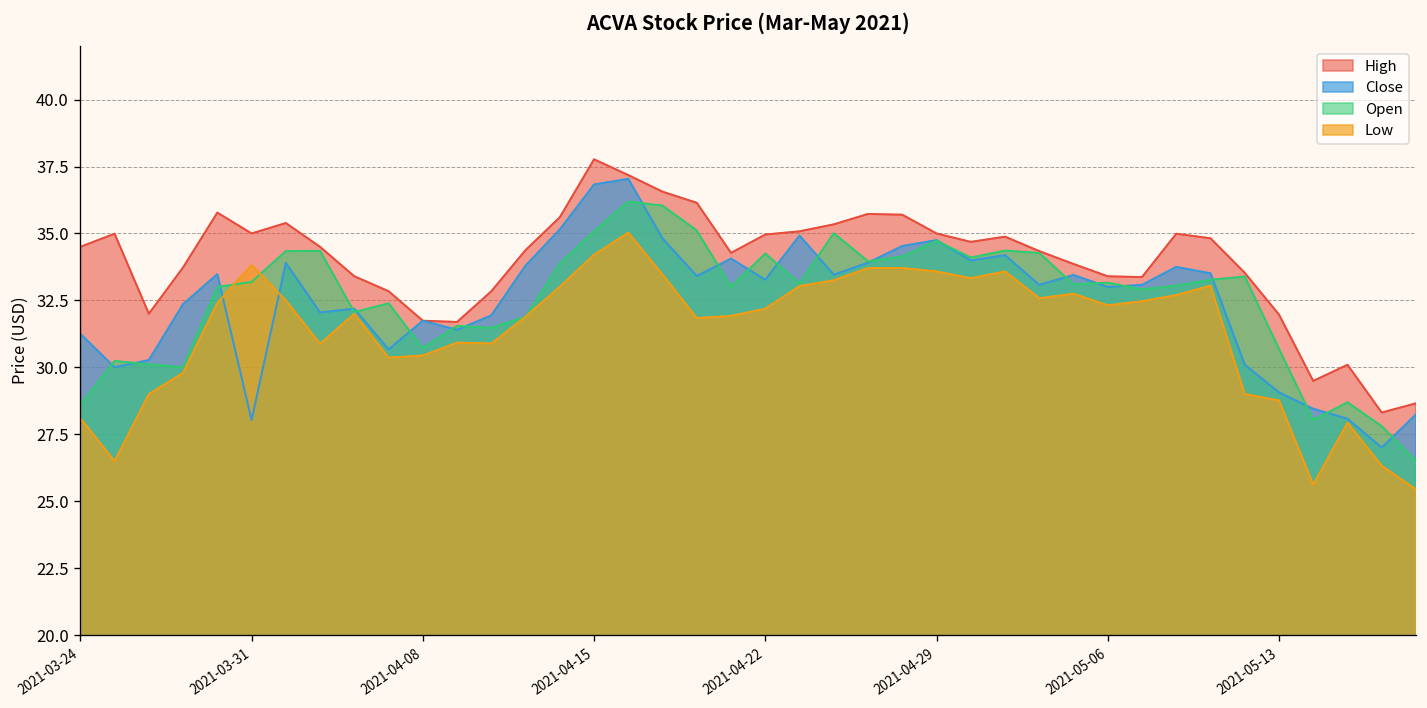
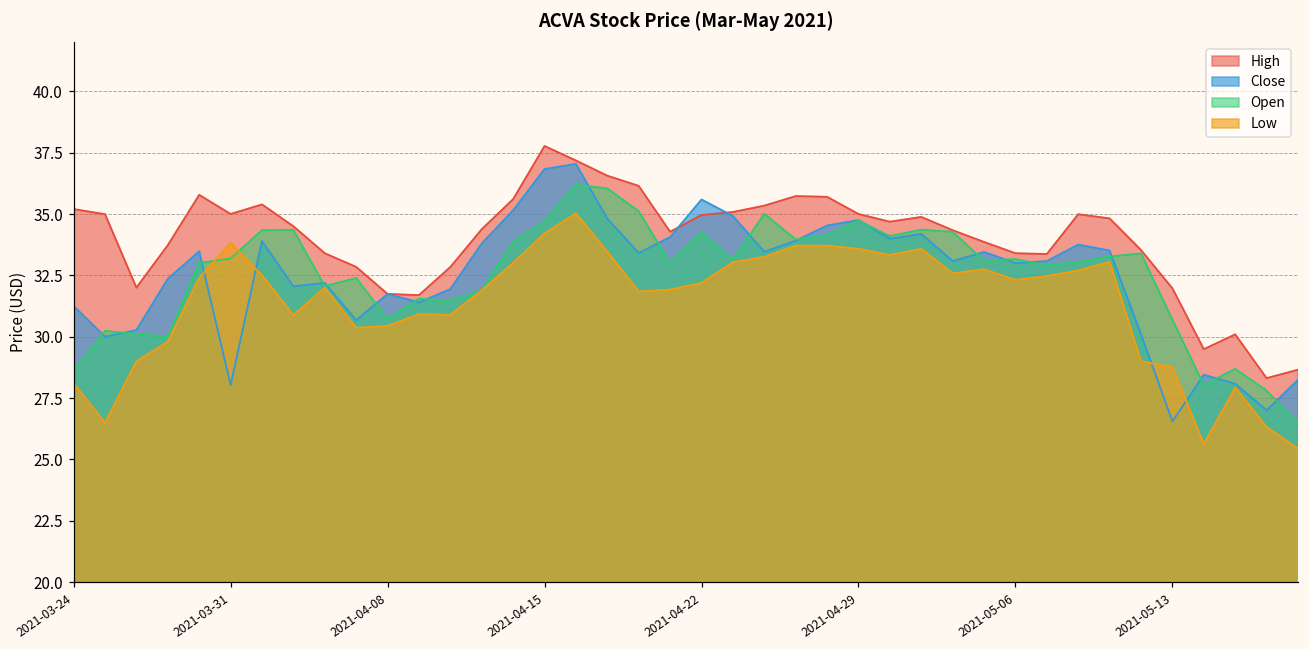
  {
    "High": {
-     "2021-03-24": 34.5,
+     "2021-03-24": 35.2,
      "2021-03-31": 35.0,
      "2021-04-15": 37.8,
      "2021-04-22": 35.0,
      "2021-04-29": 35.0,
      "2021-05-06": 33.4,
      "2021-05-13": 32.0
    },
    "Close": {
      "2021-03-24": 31.3,
      "2021-03-31": 28.0,
      "2021-04-15": 36.8,
-     "2021-04-22": 33.3,
+     "2021-04-22": 35.6,
      "2021-05-06": 33.0,
-     "2021-05-13": 29.1
+     "2021-05-13": 26.6
    },
    "Open": {
      "2021-03-24": 28.6,
      "2021-03-31": 33.2,
      "2021-04-08": 30.7,
-     "2021-04-15": 35.1,
+     "2021-04-15": 34.7,
      "2021-04-22": 34.3,
      "2021-05-06": 33.2,
      "2021-05-13": 30.7
    },
    "Low": {
      "2021-03-24": 28.1,
      "2021-03-31": 33.8,
      "2021-04-08": 30.4,
      "2021-04-15": 34.2,
      "2021-04-22": 32.2,
      "2021-04-29": 33.6,
      "2021-05-06": 32.3,
      "2021-05-13": 28.8
    }
  }
